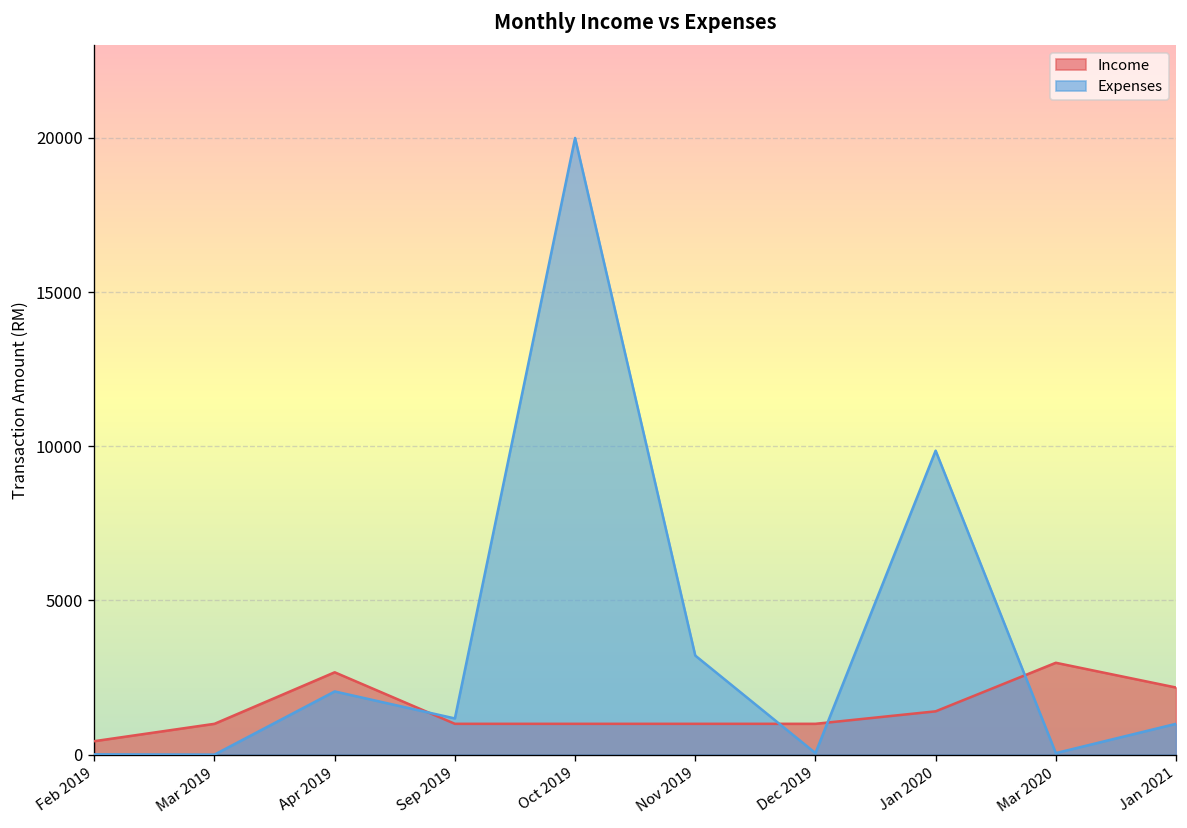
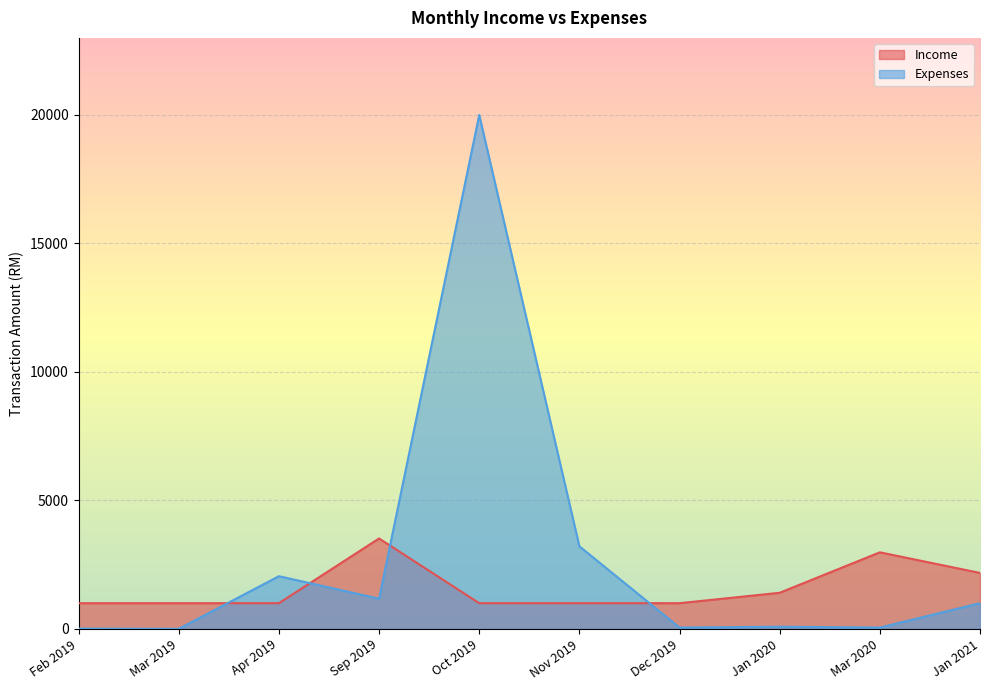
  {
    "Income": {
-     "Feb 2019": 400,
+     "Feb 2019": 1000,
      "Mar 2019": 1000,
-     "Apr 2019": 2700,
-     "Sep 2019": 1000,
+     "Apr 2019": 1000,
+     "Sep 2019": 3500,
      "Oct 2019": 1000,
      "Nov 2019": 1000,
      "Dec 2019": 1000,
      "Jan 2020": 1400,
      "Mar 2020": 3000,
      "Jan 2021": 2200
    },
    "Expenses": {
      "Feb 2019": 0,
      "Mar 2019": 0,
      "Apr 2019": 2100,
      "Sep 2019": 1200,
      "Oct 2019": 20000,
      "Nov 2019": 3200,
      "Dec 2019": 100,
-     "Jan 2020": 9900,
+     "Jan 2020": 100,
      "Mar 2020": 100,
      "Jan 2021": 1000
    }
  }
